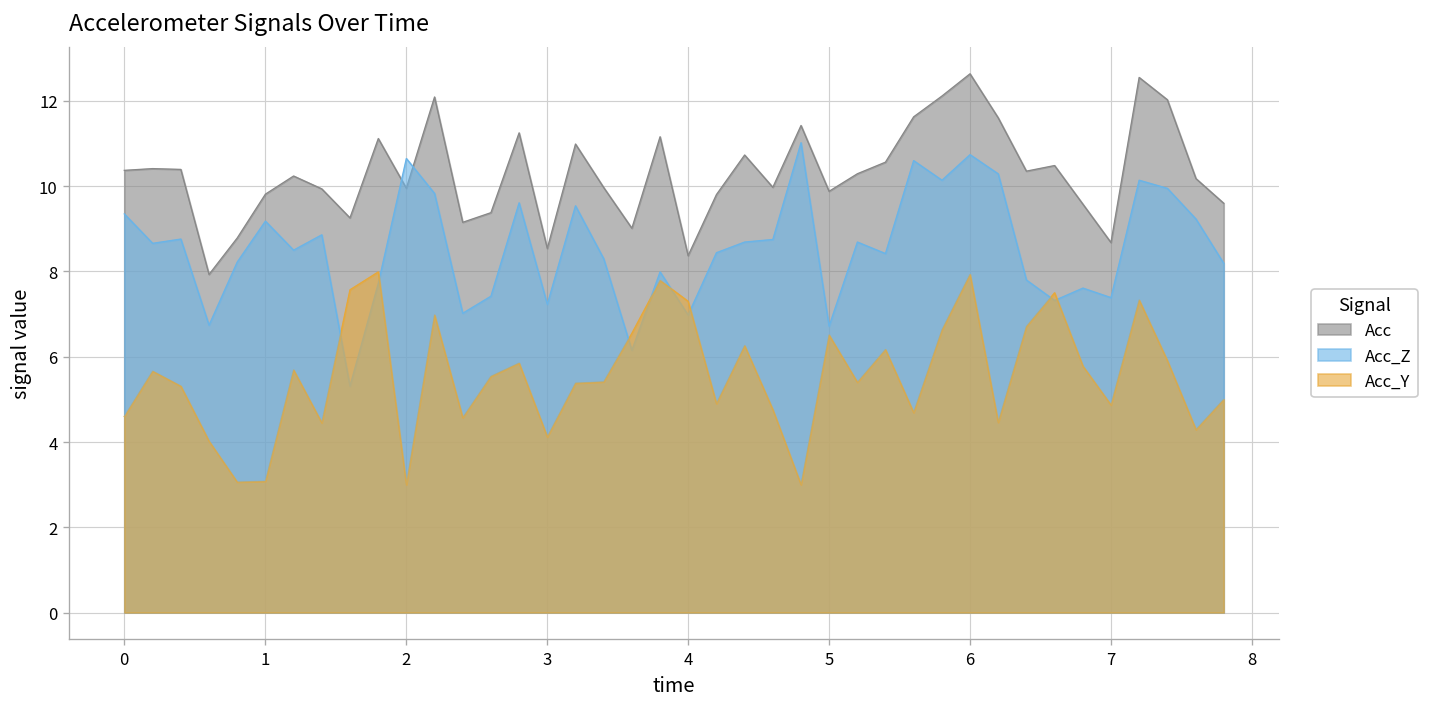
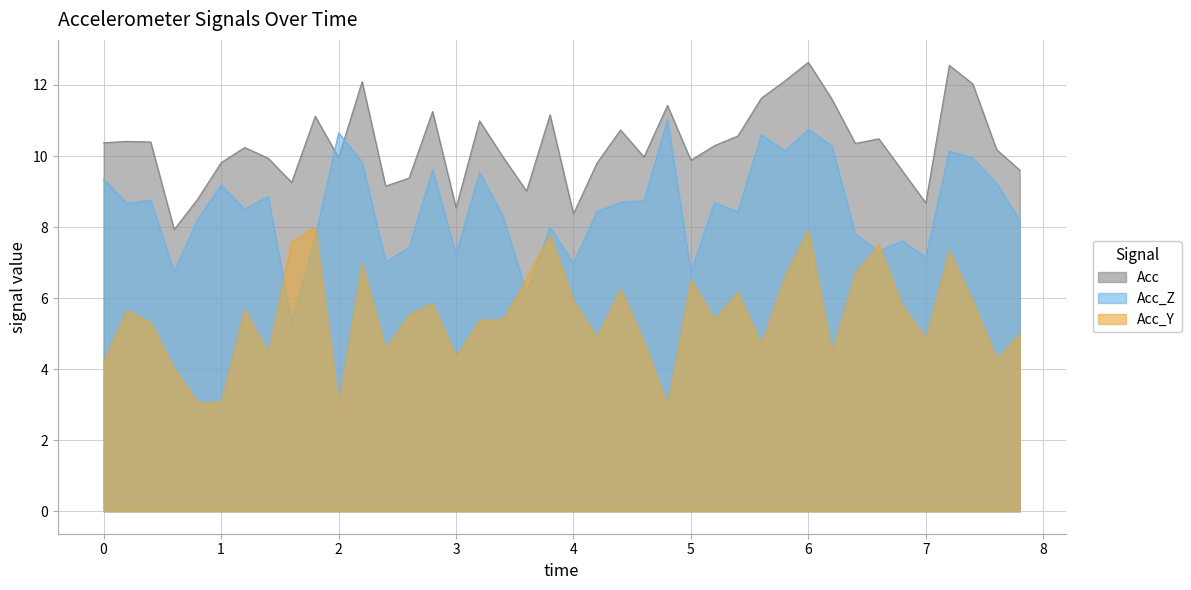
  {
    "Acc": {
      "0": 10.4,
      "1": 9.8,
      "2": 10.0,
      "3": 8.5,
      "4": 8.4,
      "5": 9.9,
      "6": 12.6,
      "7": 8.7
    },
    "Acc_Z": {
      "0": 9.3,
      "1": 9.2,
      "2": 10.7,
      "3": 7.2,
      "4": 7.0,
      "5": 6.7,
      "6": 10.7,
-     "7": 7.4
+     "7": 7.1
    },
    "Acc_Y": {
-     "0": 4.6,
+     "0": 4.2,
      "1": 3.1,
      "2": 3.0,
-     "3": 4.1,
-     "4": 7.3,
+     "3": 4.4,
+     "4": 5.9,
      "5": 6.5,
      "6": 7.9,
      "7": 4.9
    }
  }
